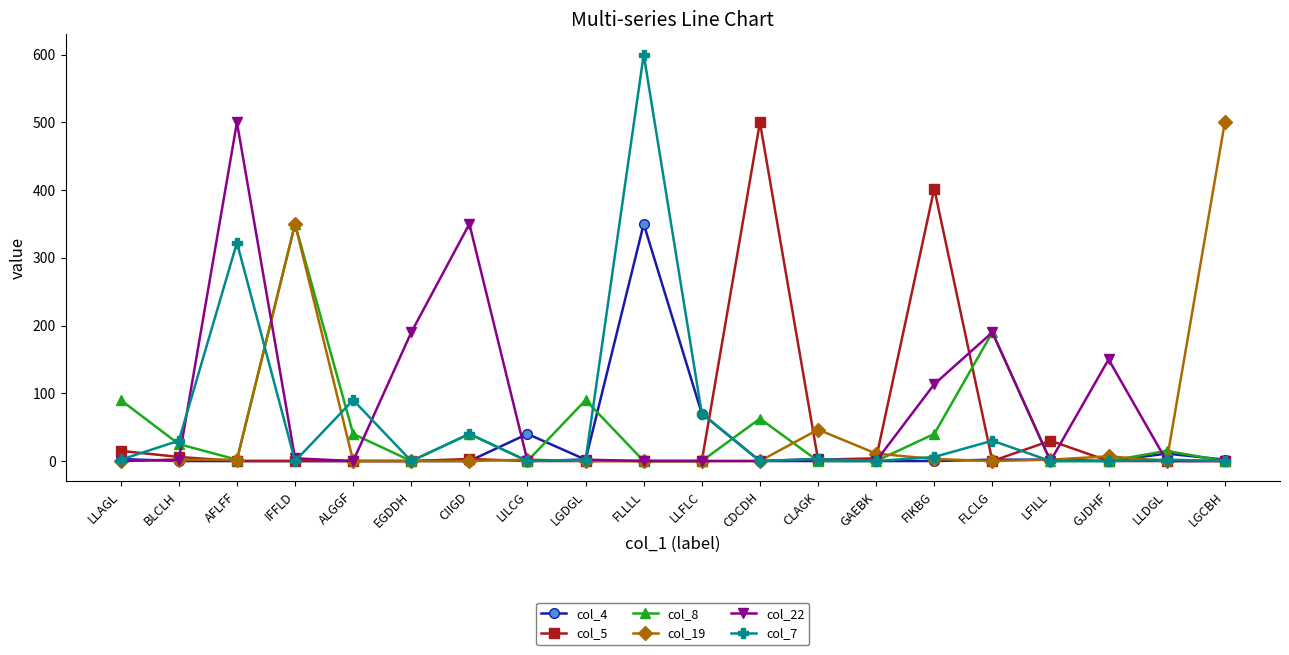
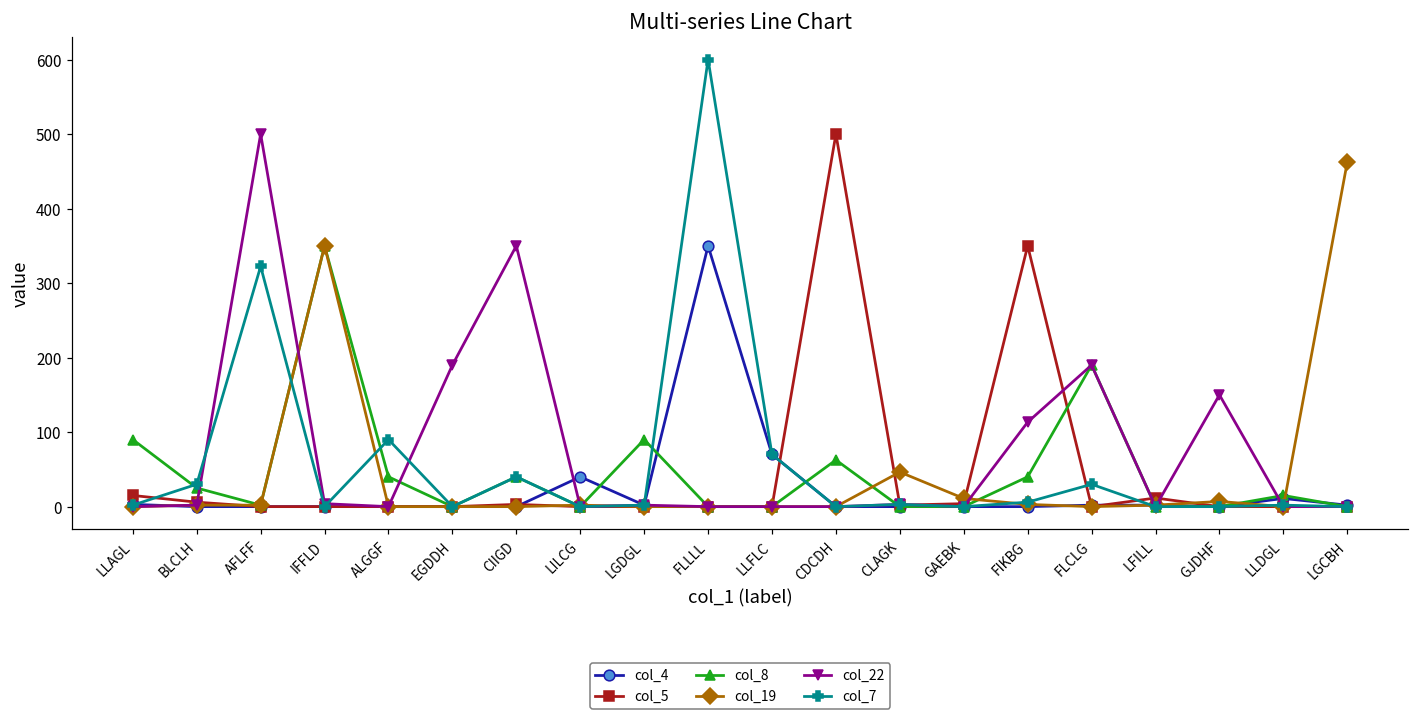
  {
    "col_4": {
      "LILCG": 40,
      "FLLLL": 350,
      "LLDGL": 10
    },
    "col_5": {
      "LLAGL": 20,
      "BLCLH": 10,
      "CDCDH": 500,
      "GAEBK": 0,
-     "FIKBG": 400,
-     "LFILL": 30
+     "FIKBG": 350,
+     "LFILL": 10
    },
    "col_8": {
      "LLAGL": 90,
      "BLCLH": 30,
      "ALGGF": 40,
      "LGDGL": 90,
      "CDCDH": 60,
      "FIKBG": 40,
      "LLDGL": 20
    },
    "col_19": {
      "CLAGK": 50,
      "GAEBK": 10,
      "GJDHF": 10,
-     "LGCBH": 500
+     "LGCBH": 460
    },
    "col_22": {
      "AFLFF": 500,
      "IFFLD": 0,
      "EGDDH": 190,
      "CIIGD": 350,
      "FIKBG": 110,
      "GJDHF": 150
    },
    "col_7": {
      "BLCLH": 30,
      "AFLFF": 320,
      "ALGGF": 90,
      "FLLLL": 600,
      "FLCLG": 30
    }
  }
